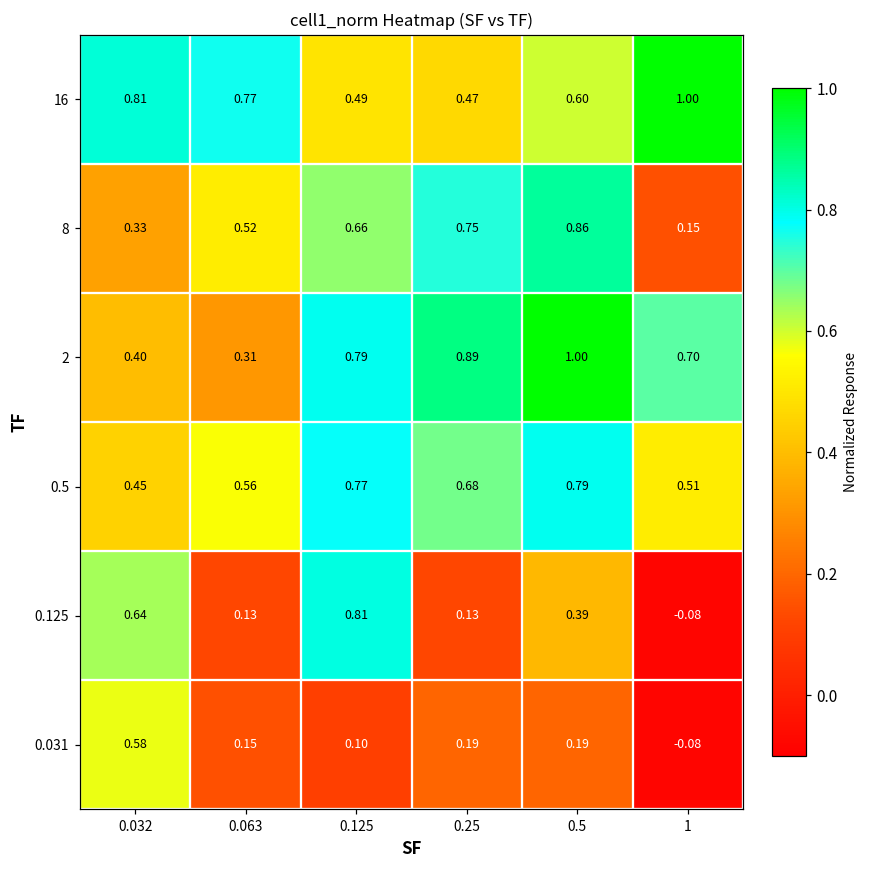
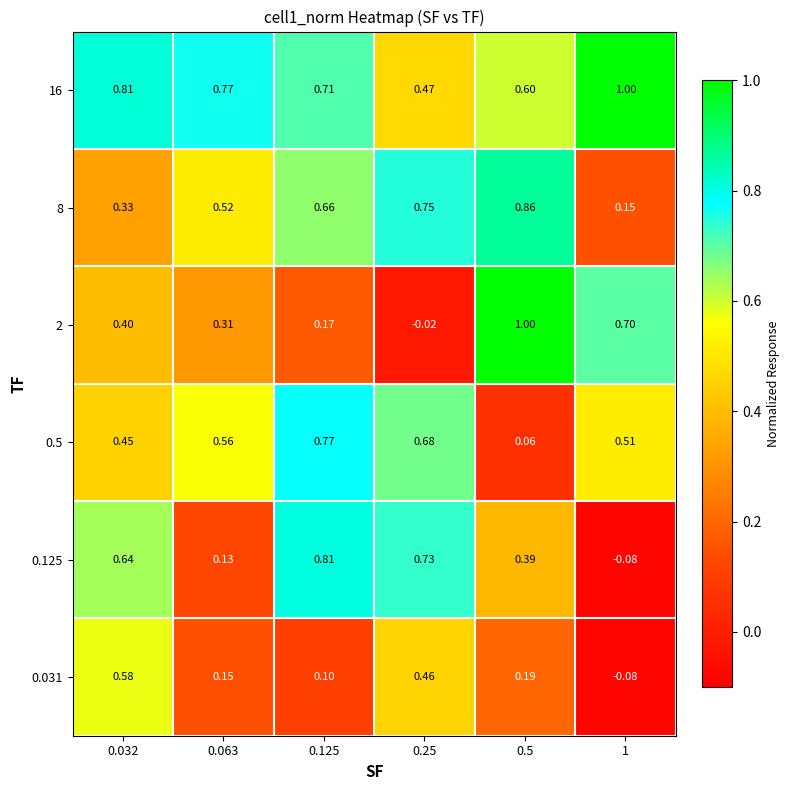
  {
    "16": {
      "0.032": 0.81,
      "0.063": 0.77,
-     "0.125": 0.49,
+     "0.125": 0.71,
      "0.25": 0.47,
      "0.5": 0.60,
      "1": 1.00
    },
    "8": {
      "0.032": 0.33,
      "0.063": 0.52,
      "0.125": 0.66,
      "0.25": 0.75,
      "0.5": 0.86,
      "1": 0.15
    },
    "2": {
      "0.032": 0.40,
      "0.063": 0.31,
-     "0.125": 0.79,
-     "0.25": 0.89,
+     "0.125": 0.17,
+     "0.25": -0.02,
      "0.5": 1.00,
      "1": 0.70
    },
    "0.5": {
      "0.032": 0.45,
      "0.063": 0.56,
      "0.125": 0.77,
      "0.25": 0.68,
-     "0.5": 0.79,
+     "0.5": 0.06,
      "1": 0.51
    },
    "0.125": {
      "0.032": 0.64,
      "0.063": 0.13,
      "0.125": 0.81,
-     "0.25": 0.13,
+     "0.25": 0.73,
      "0.5": 0.39,
      "1": -0.08
    },
    "0.031": {
      "0.032": 0.58,
      "0.063": 0.15,
      "0.125": 0.10,
-     "0.25": 0.19,
+     "0.25": 0.46,
      "0.5": 0.19,
      "1": -0.08
    }
  }
